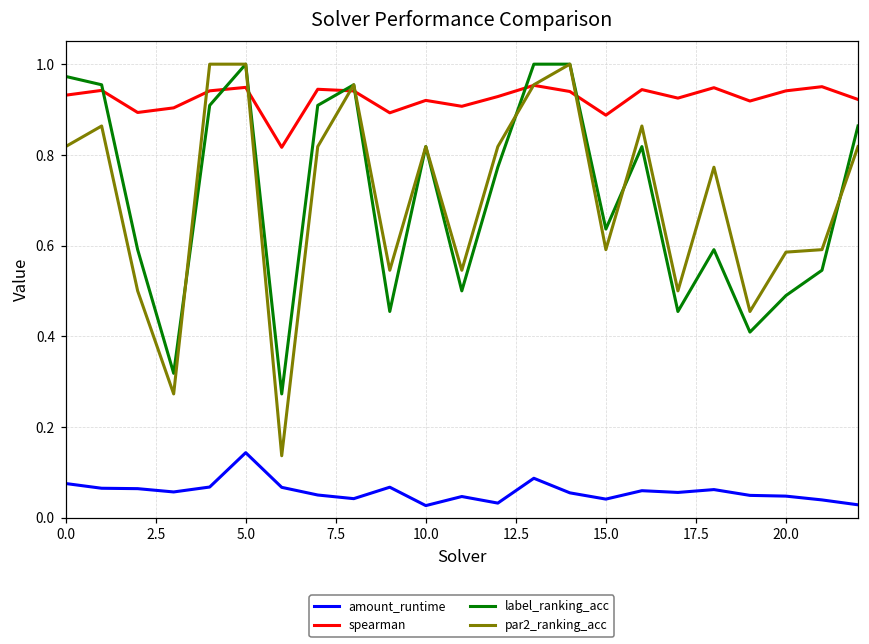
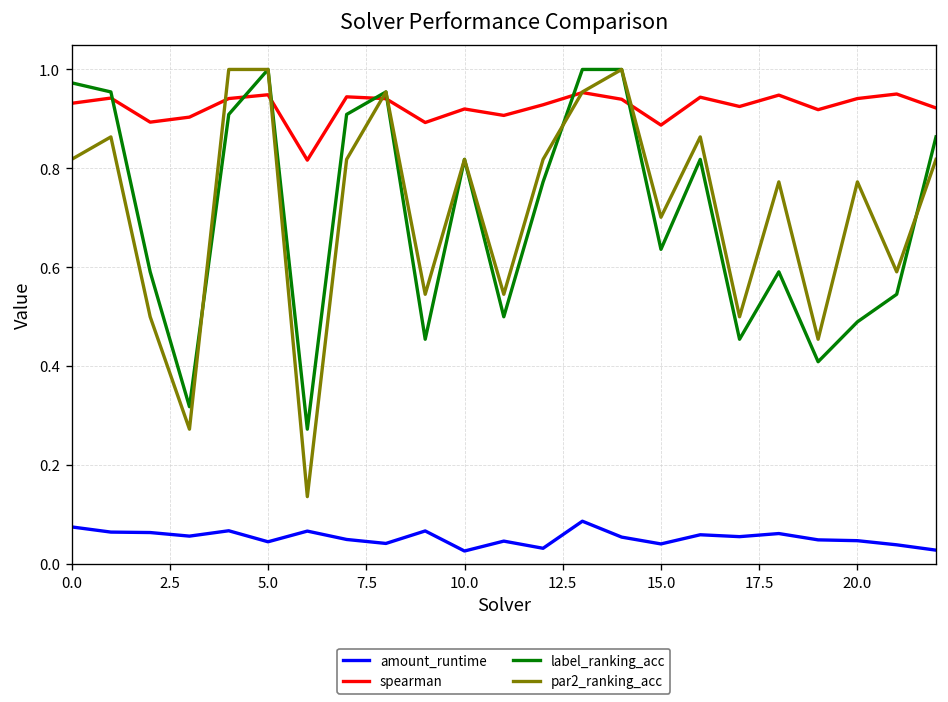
  {
    "amount_runtime": {
      "0.0": 0.08,
-     "5.0": 0.14,
+     "5.0": 0.05,
      "10.0": 0.03,
      "15.0": 0.04,
      "20.0": 0.05
    },
    "spearman": {
      "0.0": 0.93,
      "5.0": 0.95,
      "10.0": 0.92,
      "15.0": 0.89,
      "20.0": 0.94
    },
    "label_ranking_acc": {
      "0.0": 0.97,
      "15.0": 0.64,
      "20.0": 0.49
    },
    "par2_ranking_acc": {
      "0.0": 0.82,
-     "15.0": 0.59,
-     "20.0": 0.59
+     "15.0": 0.70,
+     "20.0": 0.77
    }
  }
